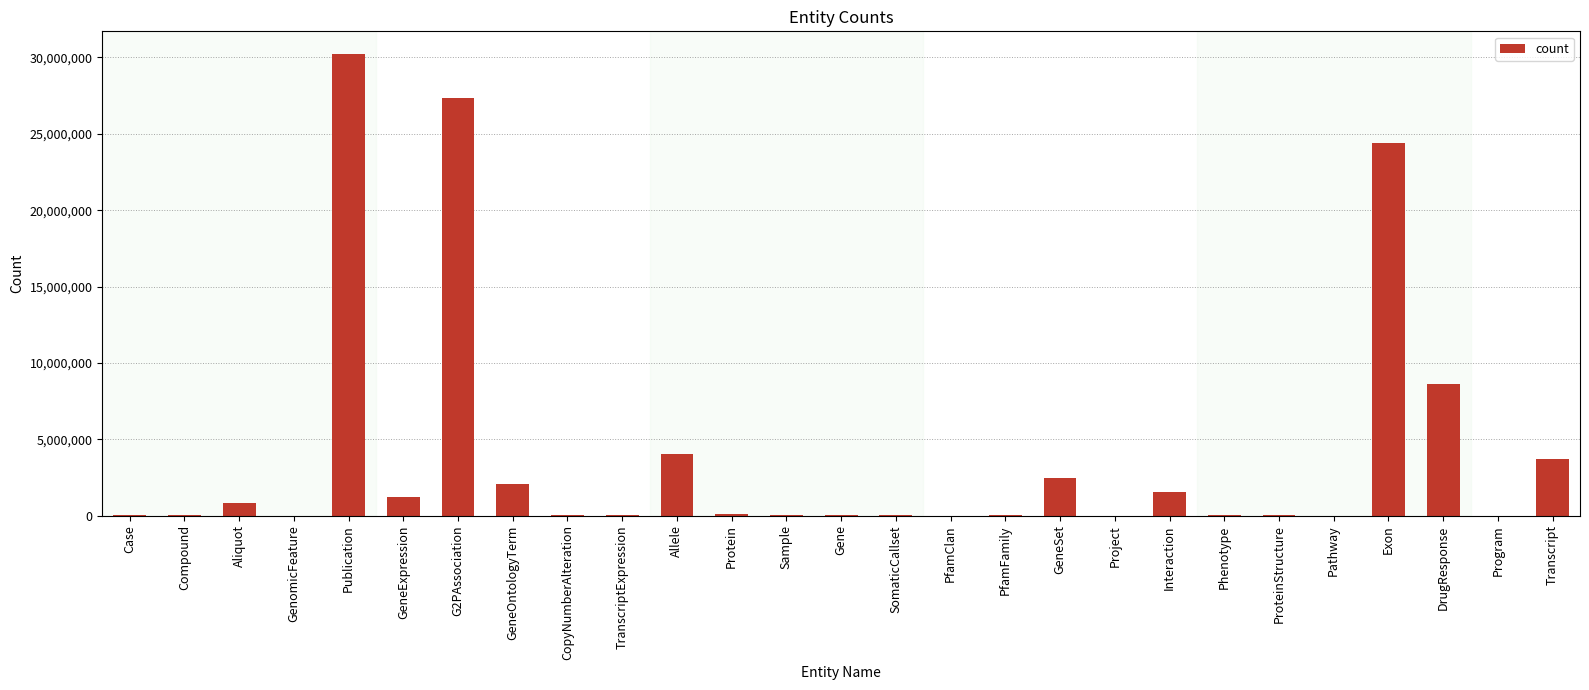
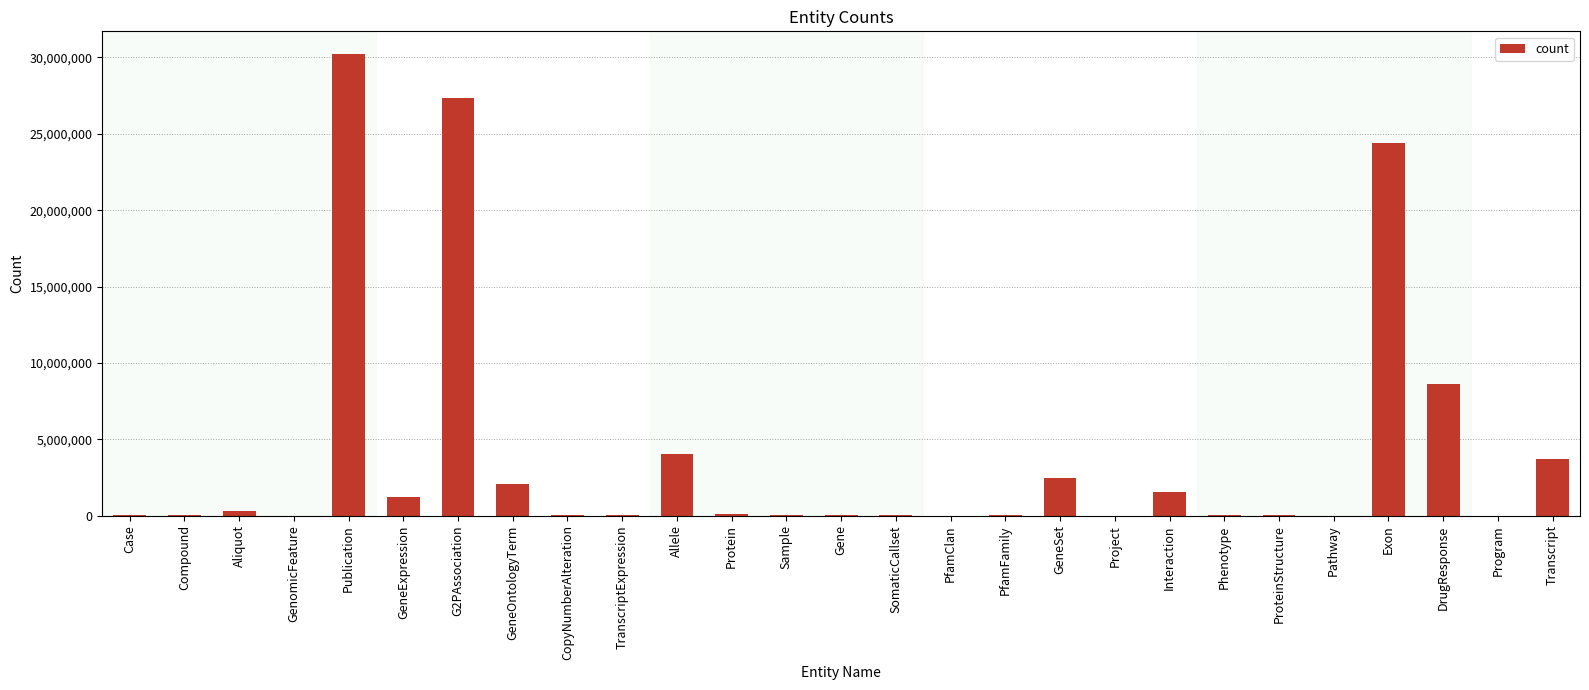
  {
-   "Aliquot": "800,000",
+   "Aliquot": "300,000",
    "Publication": "30,200,000",
    "GeneExpression": "1,200,000",
    "G2PAssociation": "27,400,000",
    "GeneOntologyTerm": "2,100,000",
    "Allele": "4,000,000",
    "GeneSet": "2,500,000",
    "Interaction": "1,600,000",
    "Exon": "24,400,000",
    "DrugResponse": "8,600,000",
    "Transcript": "3,700,000"
  }
